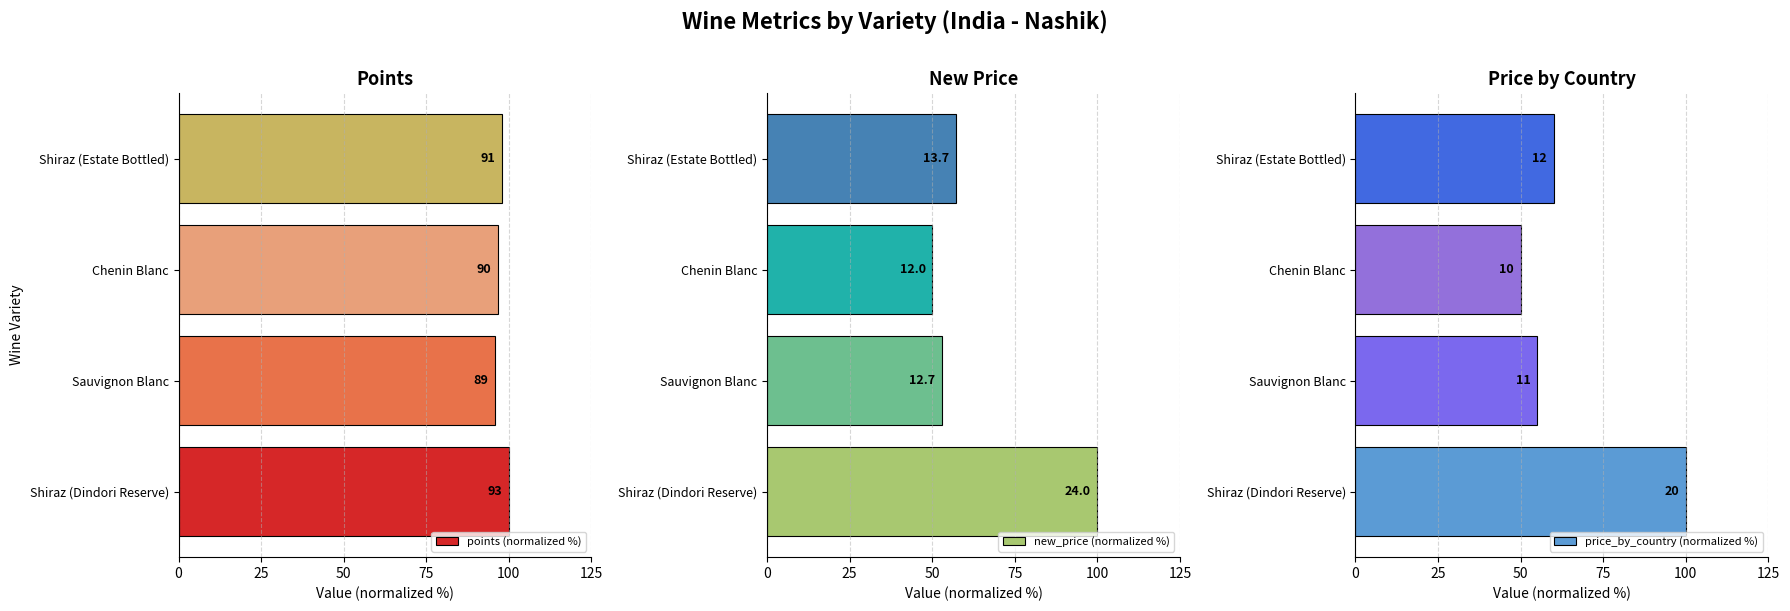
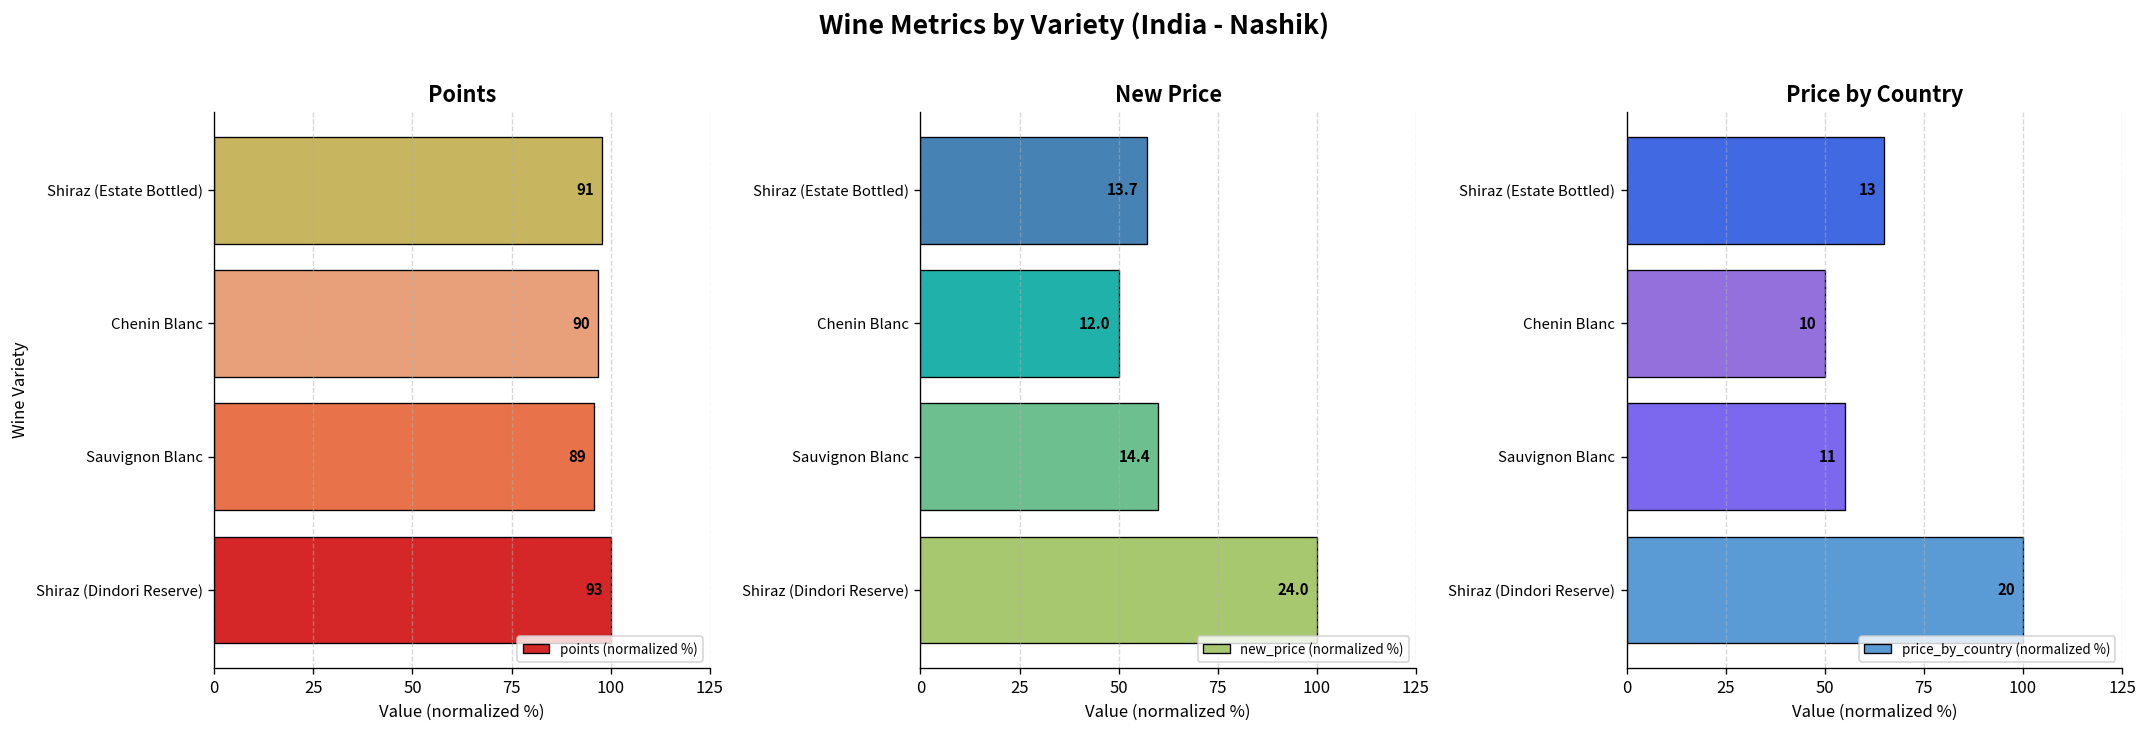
  {
    "New Price": {
-     "Sauvignon Blanc": 12.7
+     "Sauvignon Blanc": 14.4
    },
    "Price by Country": {
-     "Shiraz (Estate Bottled)": 12
+     "Shiraz (Estate Bottled)": 13
    }
  }
